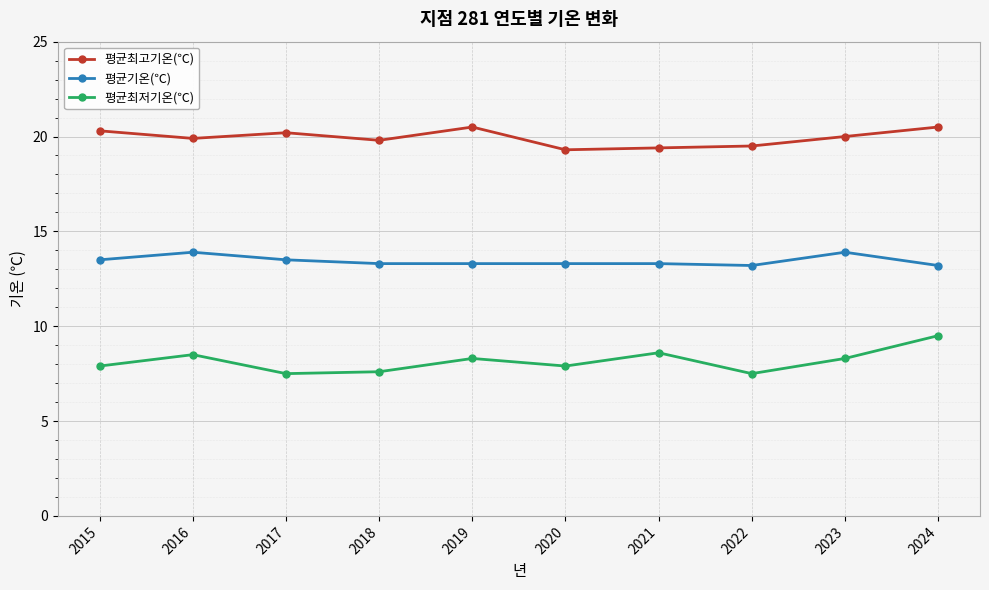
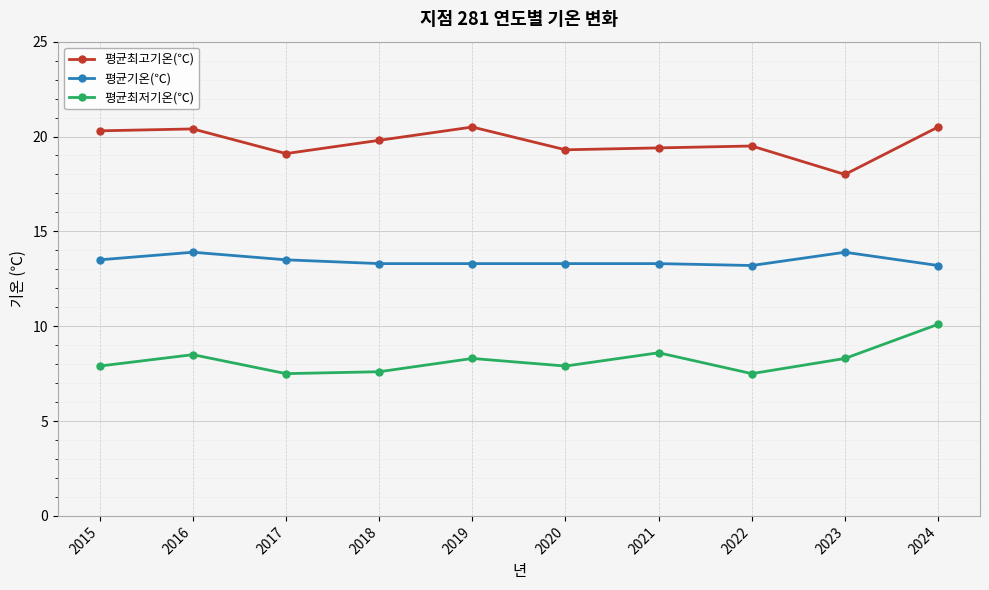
  {
    "평균최고기온(℃)": {
      "2015": 20.3,
-     "2016": 19.9,
-     "2017": 20.2,
+     "2016": 20.4,
+     "2017": 19.1,
      "2018": 19.8,
      "2019": 20.5,
      "2020": 19.3,
      "2021": 19.4,
      "2022": 19.5,
-     "2023": 20,
+     "2023": 18,
      "2024": 20.5
    },
    "평균기온(℃)": {
      "2015": 13.5,
      "2016": 13.9,
      "2017": 13.5,
      "2018": 13.3,
      "2019": 13.3,
      "2020": 13.3,
      "2021": 13.3,
      "2022": 13.2,
      "2023": 13.9,
      "2024": 13.2
    },
    "평균최저기온(℃)": {
      "2015": 7.9,
      "2016": 8.5,
      "2017": 7.5,
      "2018": 7.6,
      "2019": 8.3,
      "2020": 7.9,
      "2021": 8.6,
      "2022": 7.5,
      "2023": 8.3,
-     "2024": 9.5
+     "2024": 10.1
    }
  }
